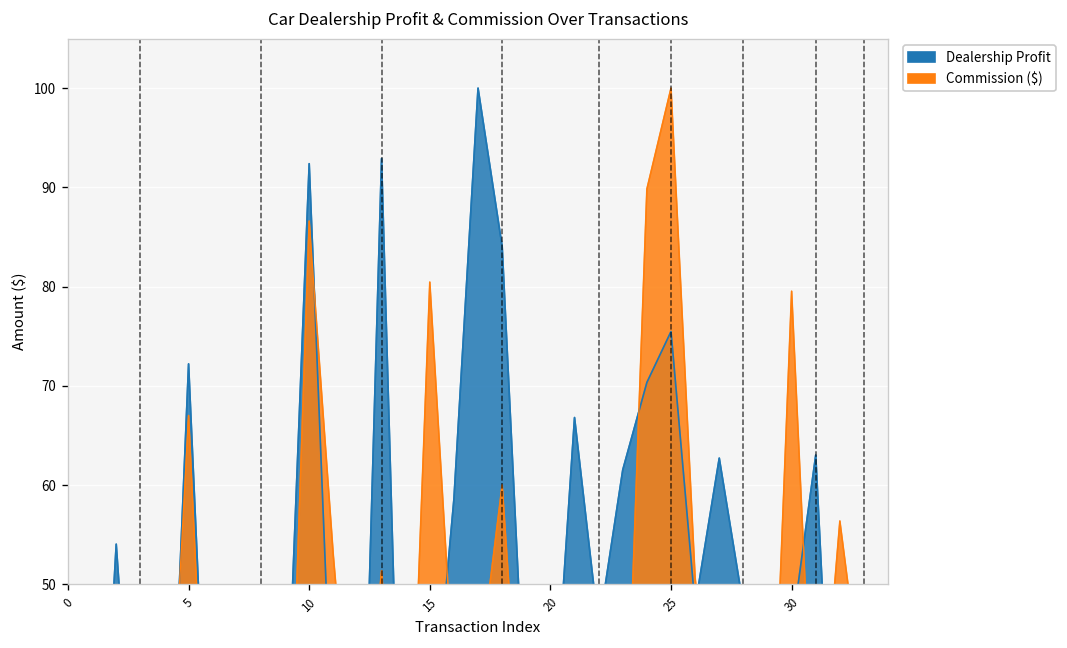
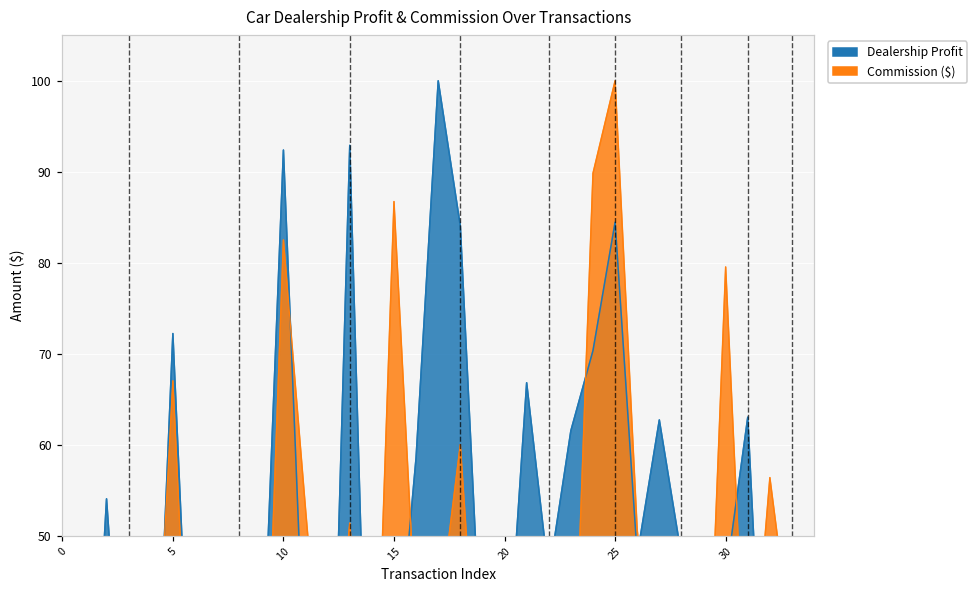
  {
    "Dealership Profit": {
      "5": 72,
      "10": 92,
-     "25": 75
+     "25": 84
    },
    "Commission ($)": {
      "5": 67,
-     "10": 87,
-     "15": 80,
+     "10": 83,
+     "15": 87,
      "25": 100,
      "30": 80
    }
  }
